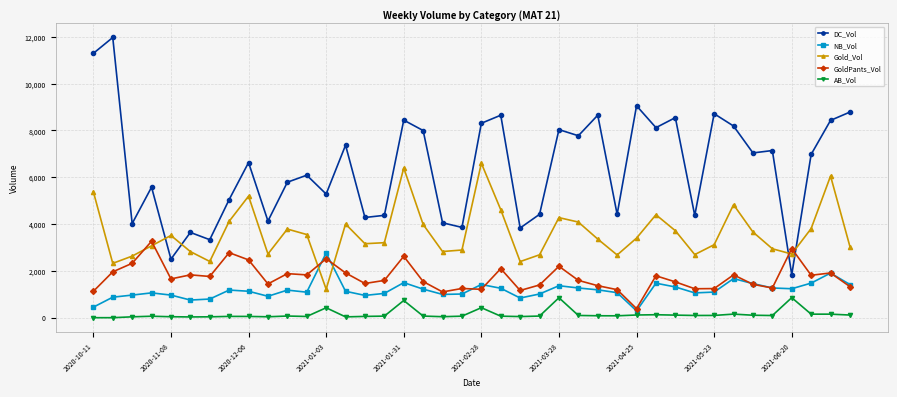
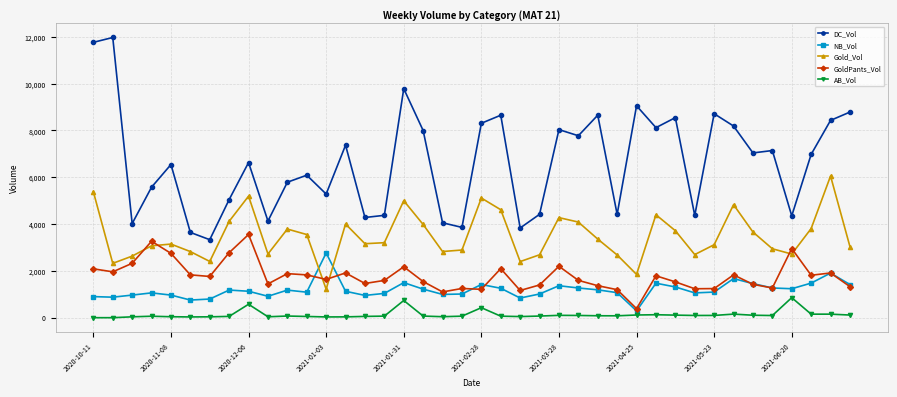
  {
    "DC_Vol": {
-     "2020-10-11": "11,300",
-     "2020-11-08": "2,500",
+     "2020-10-11": "11,800",
+     "2020-11-08": "6,500",
      "2020-12-06": "6,600",
      "2021-01-03": "5,300",
-     "2021-01-31": "8,400",
+     "2021-01-31": "9,800",
      "2021-02-28": "8,300",
      "2021-03-28": "8,000",
      "2021-04-25": "9,100",
      "2021-05-23": "8,700",
-     "2021-06-20": "1,800"
+     "2021-06-20": "4,400"
    },
    "NB_Vol": {
-     "2020-10-11": "500",
+     "2020-10-11": "900",
      "2020-11-08": "1,000",
      "2020-12-06": "1,100",
      "2021-01-03": "2,800",
      "2021-01-31": "1,500",
      "2021-02-28": "1,400",
      "2021-03-28": "1,400",
      "2021-05-23": "1,100",
      "2021-06-20": "1,200"
    },
    "Gold_Vol": {
      "2020-10-11": "5,400",
-     "2020-11-08": "3,500",
+     "2020-11-08": "3,100",
      "2020-12-06": "5,200",
      "2021-01-03": "1,200",
-     "2021-01-31": "6,400",
-     "2021-02-28": "6,600",
+     "2021-01-31": "5,000",
+     "2021-02-28": "5,100",
      "2021-03-28": "4,300",
-     "2021-04-25": "3,400",
+     "2021-04-25": "1,800",
      "2021-05-23": "3,100",
      "2021-06-20": "2,700"
    },
    "GoldPants_Vol": {
-     "2020-10-11": "1,100",
-     "2020-11-08": "1,700",
-     "2020-12-06": "2,500",
-     "2021-01-03": "2,500",
-     "2021-01-31": "2,600",
+     "2020-10-11": "2,100",
+     "2020-11-08": "2,700",
+     "2020-12-06": "3,600",
+     "2021-01-03": "1,600",
+     "2021-01-31": "2,200",
      "2021-02-28": "1,200",
      "2021-03-28": "2,200",
      "2021-05-23": "1,200",
      "2021-06-20": "3,000"
    },
    "AB_Vol": {
      "2020-10-11": "0",
      "2020-11-08": "0",
-     "2020-12-06": "100",
-     "2021-01-03": "400",
+     "2020-12-06": "600",
+     "2021-01-03": "0",
      "2021-01-31": "700",
      "2021-02-28": "400",
-     "2021-03-28": "900",
+     "2021-03-28": "100",
      "2021-04-25": "100",
      "2021-05-23": "100",
      "2021-06-20": "900"
    }
  }
